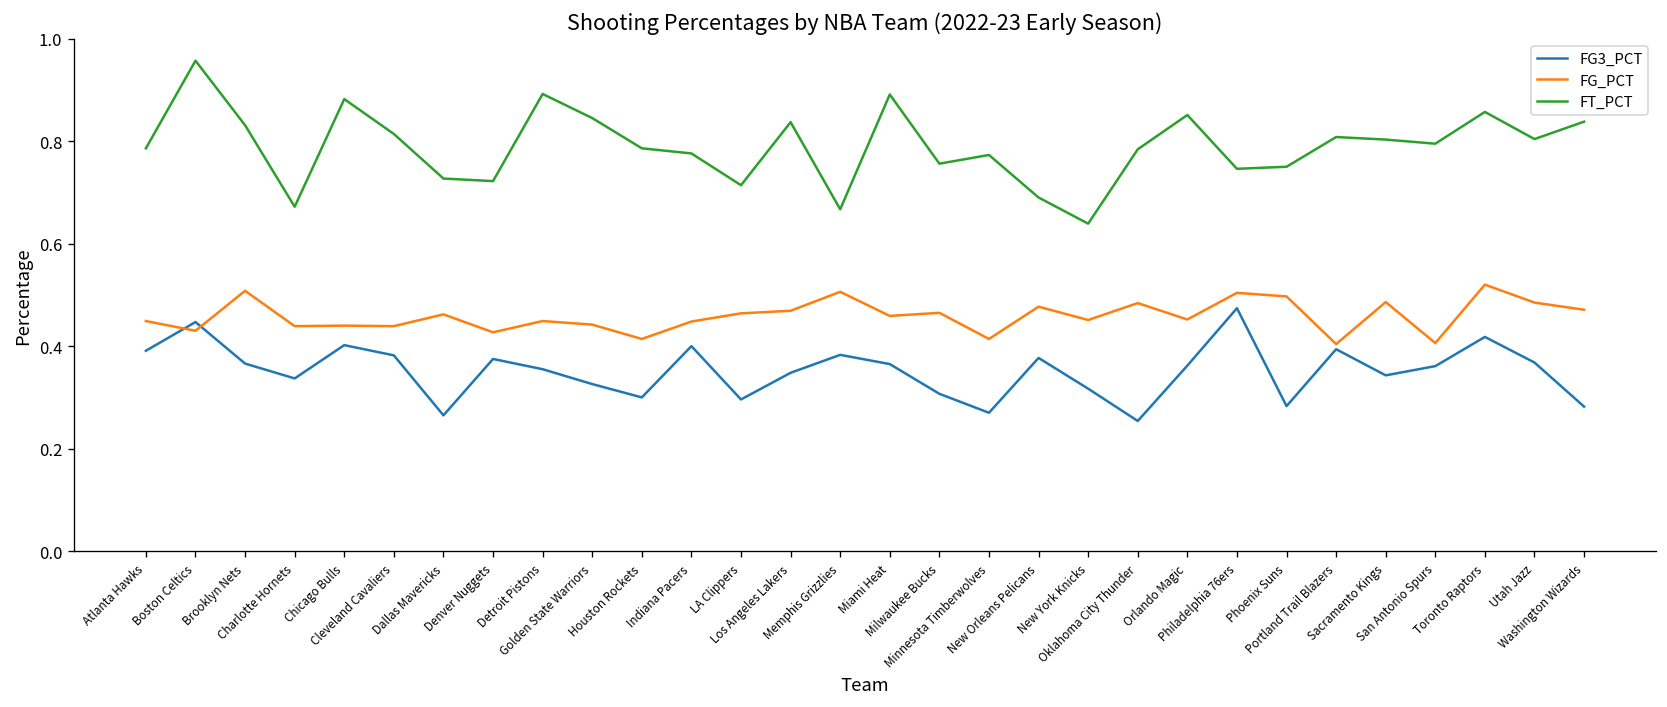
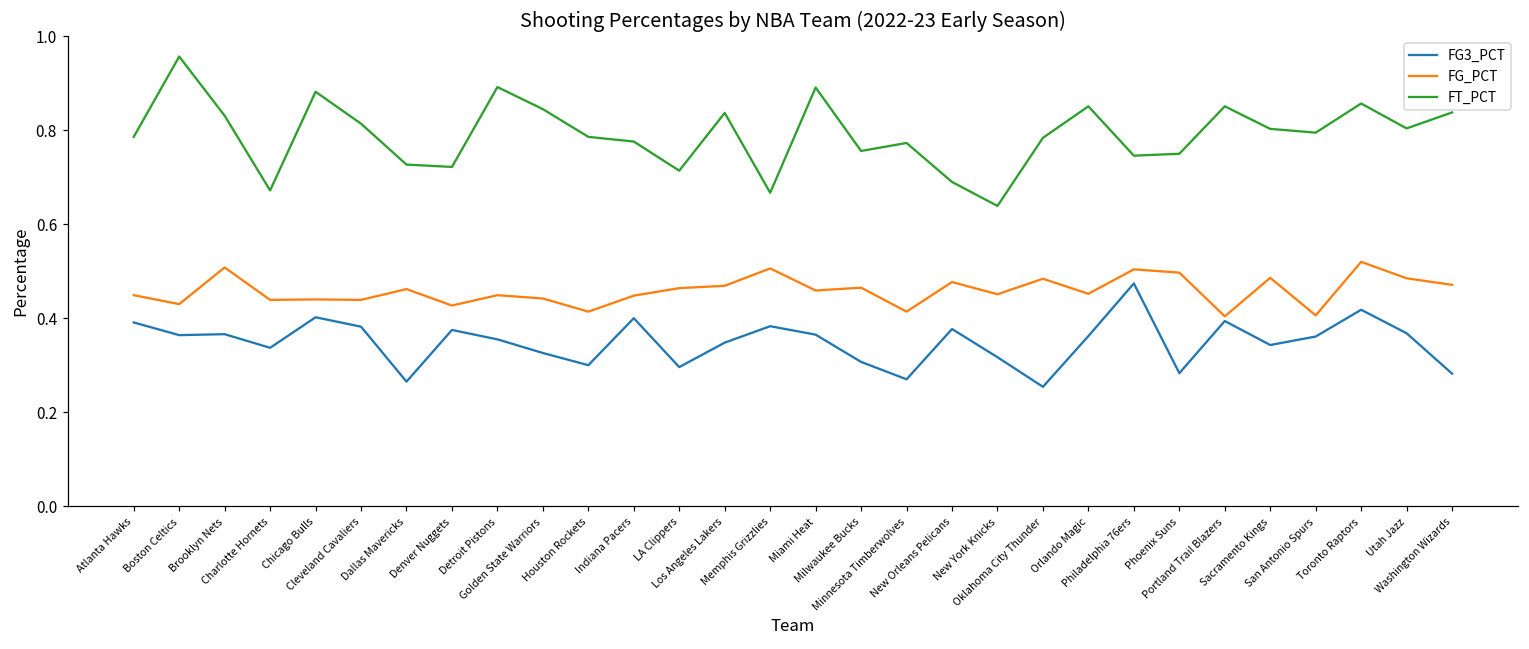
  {
    "FG3_PCT": {
      "Atlanta Hawks": 0.39,
-     "Boston Celtics": 0.45,
+     "Boston Celtics": 0.36,
      "Brooklyn Nets": 0.37,
      "Charlotte Hornets": 0.34,
      "Chicago Bulls": 0.40,
      "Cleveland Cavaliers": 0.38,
      "Dallas Mavericks": 0.27,
      "Denver Nuggets": 0.38,
      "Detroit Pistons": 0.36,
      "Golden State Warriors": 0.33,
      "Houston Rockets": 0.30,
      "Indiana Pacers": 0.40,
      "LA Clippers": 0.30,
      "Los Angeles Lakers": 0.35,
      "Memphis Grizzlies": 0.38,
      "Miami Heat": 0.37,
      "Milwaukee Bucks": 0.31,
      "Minnesota Timberwolves": 0.27,
      "New Orleans Pelicans": 0.38,
      "New York Knicks": 0.32,
      "Oklahoma City Thunder": 0.25,
      "Orlando Magic": 0.36,
      "Philadelphia 76ers": 0.47,
      "Phoenix Suns": 0.28,
      "Portland Trail Blazers": 0.39,
      "Sacramento Kings": 0.34,
      "San Antonio Spurs": 0.36,
      "Toronto Raptors": 0.42,
      "Utah Jazz": 0.37,
      "Washington Wizards": 0.28
    },
    "FG_PCT": {
      "Atlanta Hawks": 0.45,
      "Boston Celtics": 0.43,
      "Brooklyn Nets": 0.51,
      "Charlotte Hornets": 0.44,
      "Chicago Bulls": 0.44,
      "Cleveland Cavaliers": 0.44,
      "Dallas Mavericks": 0.46,
      "Denver Nuggets": 0.43,
      "Detroit Pistons": 0.45,
      "Golden State Warriors": 0.44,
      "Houston Rockets": 0.41,
      "Indiana Pacers": 0.45,
      "LA Clippers": 0.46,
      "Los Angeles Lakers": 0.47,
      "Memphis Grizzlies": 0.51,
      "Miami Heat": 0.46,
      "Milwaukee Bucks": 0.47,
      "Minnesota Timberwolves": 0.41,
      "New Orleans Pelicans": 0.48,
      "New York Knicks": 0.45,
      "Oklahoma City Thunder": 0.48,
      "Orlando Magic": 0.45,
      "Philadelphia 76ers": 0.50,
      "Phoenix Suns": 0.50,
      "Portland Trail Blazers": 0.40,
      "Sacramento Kings": 0.49,
      "San Antonio Spurs": 0.41,
      "Toronto Raptors": 0.52,
      "Utah Jazz": 0.49,
      "Washington Wizards": 0.47
    },
    "FT_PCT": {
      "Atlanta Hawks": 0.79,
      "Boston Celtics": 0.96,
      "Brooklyn Nets": 0.83,
      "Charlotte Hornets": 0.67,
      "Chicago Bulls": 0.88,
      "Cleveland Cavaliers": 0.81,
      "Dallas Mavericks": 0.73,
      "Denver Nuggets": 0.72,
      "Detroit Pistons": 0.89,
      "Golden State Warriors": 0.85,
      "Houston Rockets": 0.79,
      "Indiana Pacers": 0.78,
      "LA Clippers": 0.71,
      "Los Angeles Lakers": 0.84,
      "Memphis Grizzlies": 0.67,
      "Miami Heat": 0.89,
      "Milwaukee Bucks": 0.76,
      "Minnesota Timberwolves": 0.77,
      "New Orleans Pelicans": 0.69,
      "New York Knicks": 0.64,
      "Oklahoma City Thunder": 0.78,
      "Orlando Magic": 0.85,
      "Philadelphia 76ers": 0.75,
      "Phoenix Suns": 0.75,
-     "Portland Trail Blazers": 0.81,
+     "Portland Trail Blazers": 0.85,
      "Sacramento Kings": 0.80,
      "San Antonio Spurs": 0.80,
      "Toronto Raptors": 0.86,
      "Utah Jazz": 0.80,
      "Washington Wizards": 0.84
    }
  }
